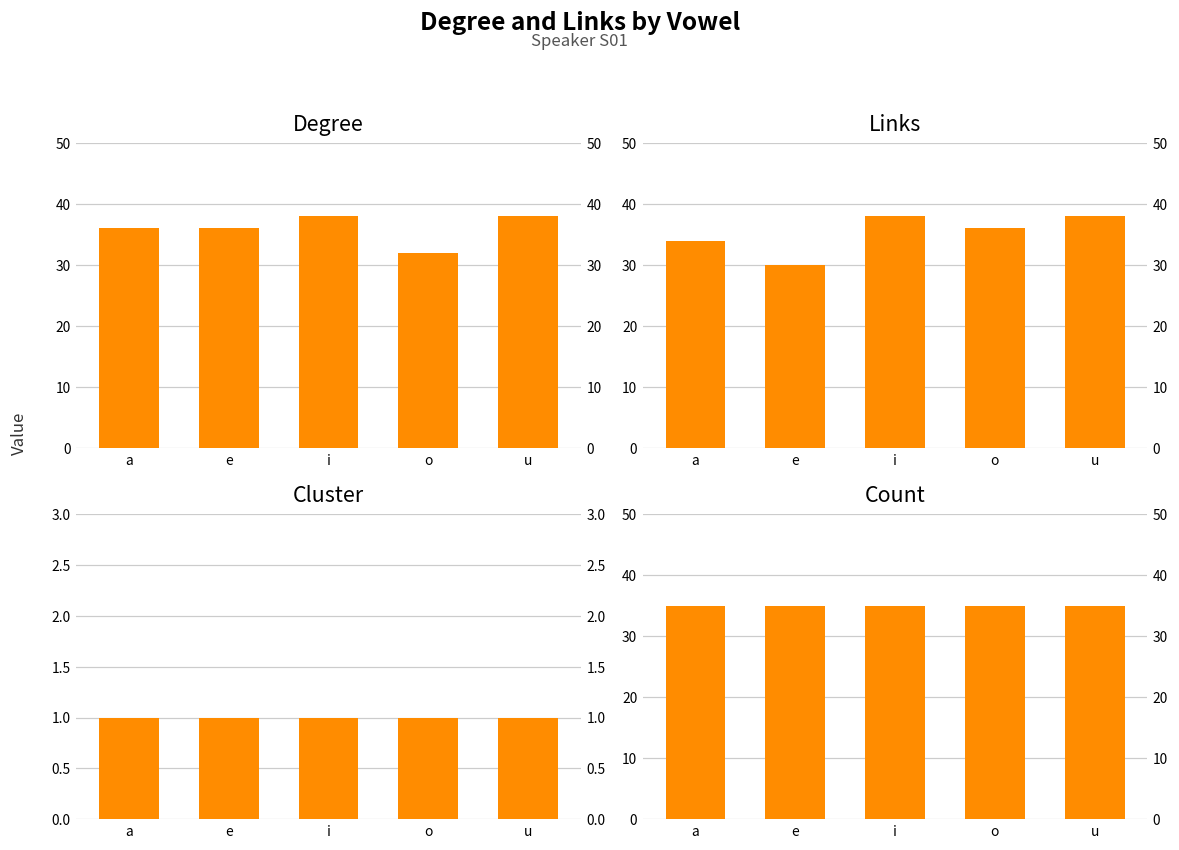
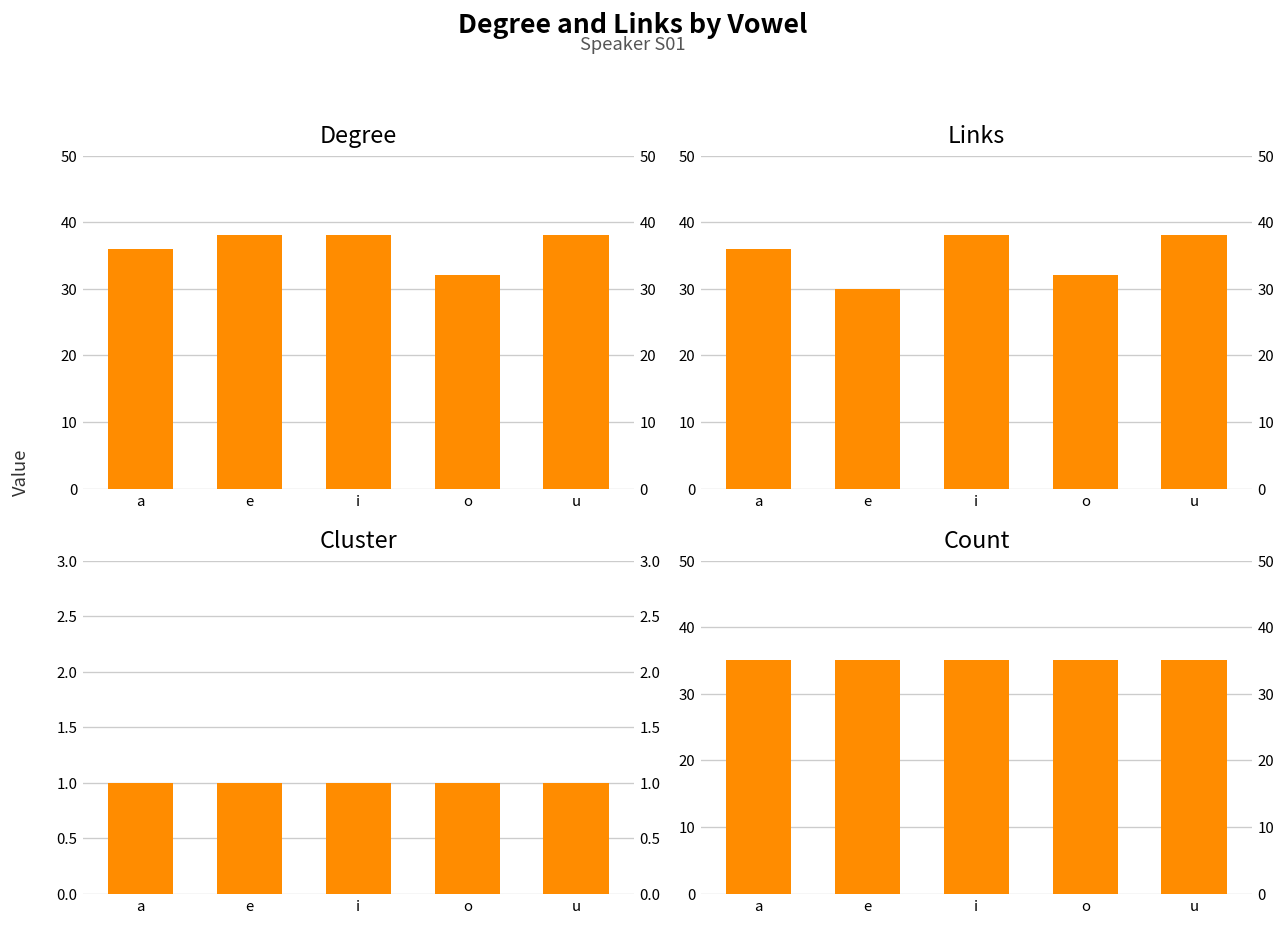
  {
    "Degree": {
      "a": 36,
-     "e": 36,
+     "e": 38,
      "i": 38,
      "o": 32,
      "u": 38
    },
    "Links": {
-     "a": 34,
+     "a": 36,
      "e": 30,
      "i": 38,
-     "o": 36,
+     "o": 32,
      "u": 38
    },
    "Cluster": {
      "a": 1.0,
      "e": 1.0,
      "i": 1.0,
      "o": 1.0,
      "u": 1.0
    },
    "Count": {
      "a": 35,
      "e": 35,
      "i": 35,
      "o": 35,
      "u": 35
    }
  }
